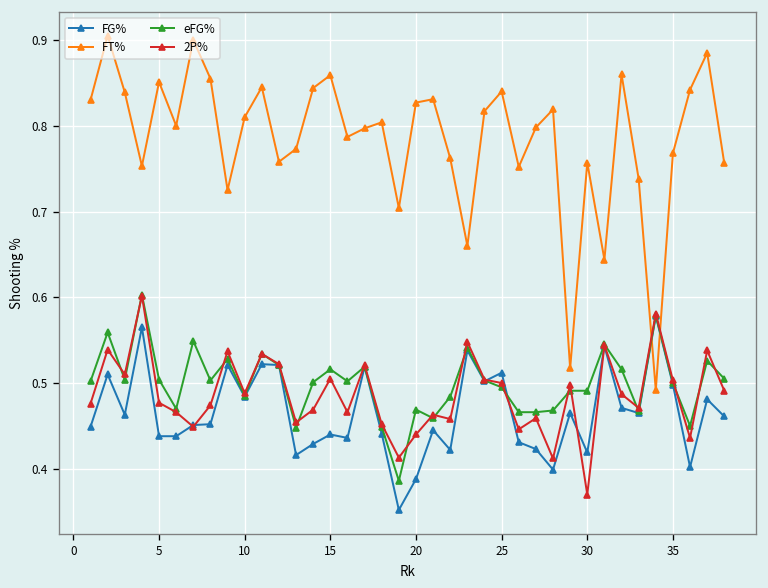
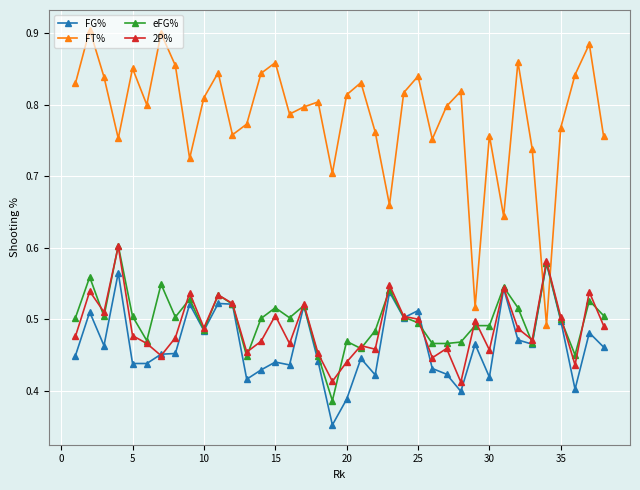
  {
    "FG%": {
      "5": 0.44,
      "15": 0.44,
      "20": 0.39,
      "25": 0.51,
      "30": 0.42
    },
    "FT%": {
      "5": 0.85,
      "10": 0.81,
      "15": 0.86,
-     "20": 0.83,
+     "20": 0.81,
      "25": 0.84,
      "30": 0.76,
      "35": 0.77
    },
    "eFG%": {
      "5": 0.50,
      "15": 0.52,
      "20": 0.47,
      "25": 0.50,
      "30": 0.49
    },
    "2P%": {
      "5": 0.48,
      "15": 0.51,
      "20": 0.44,
      "25": 0.50,
-     "30": 0.37
+     "30": 0.46
    }
  }
